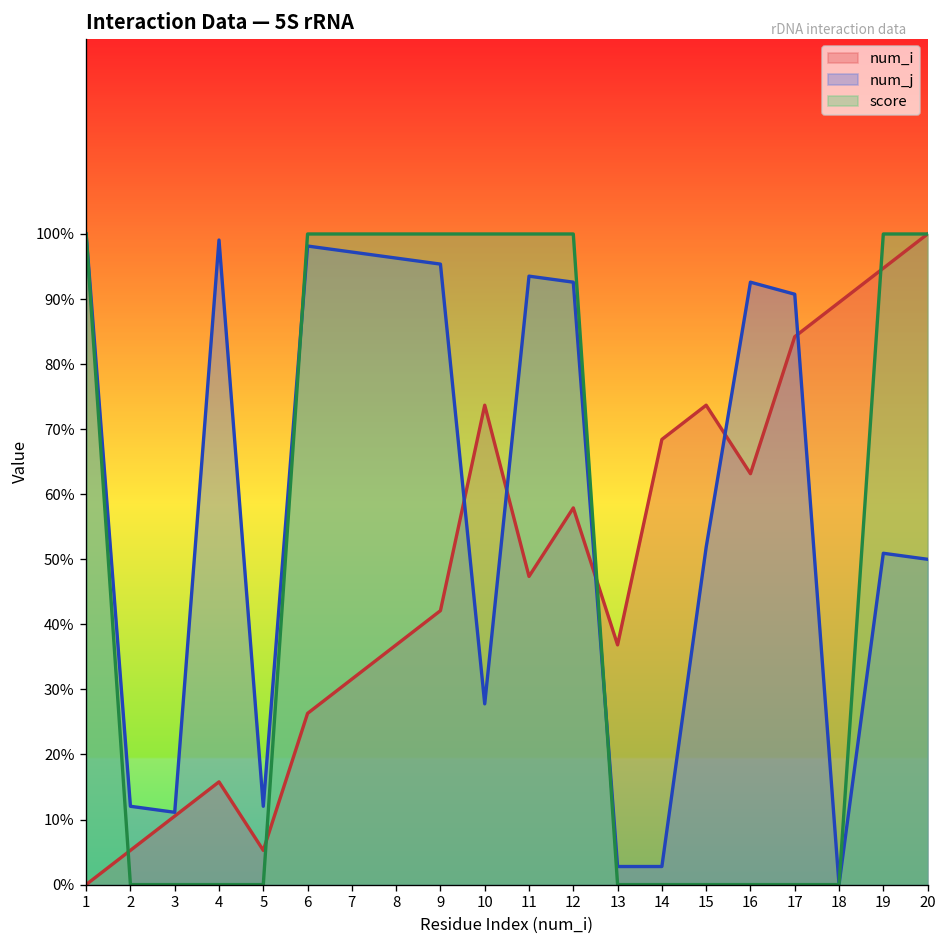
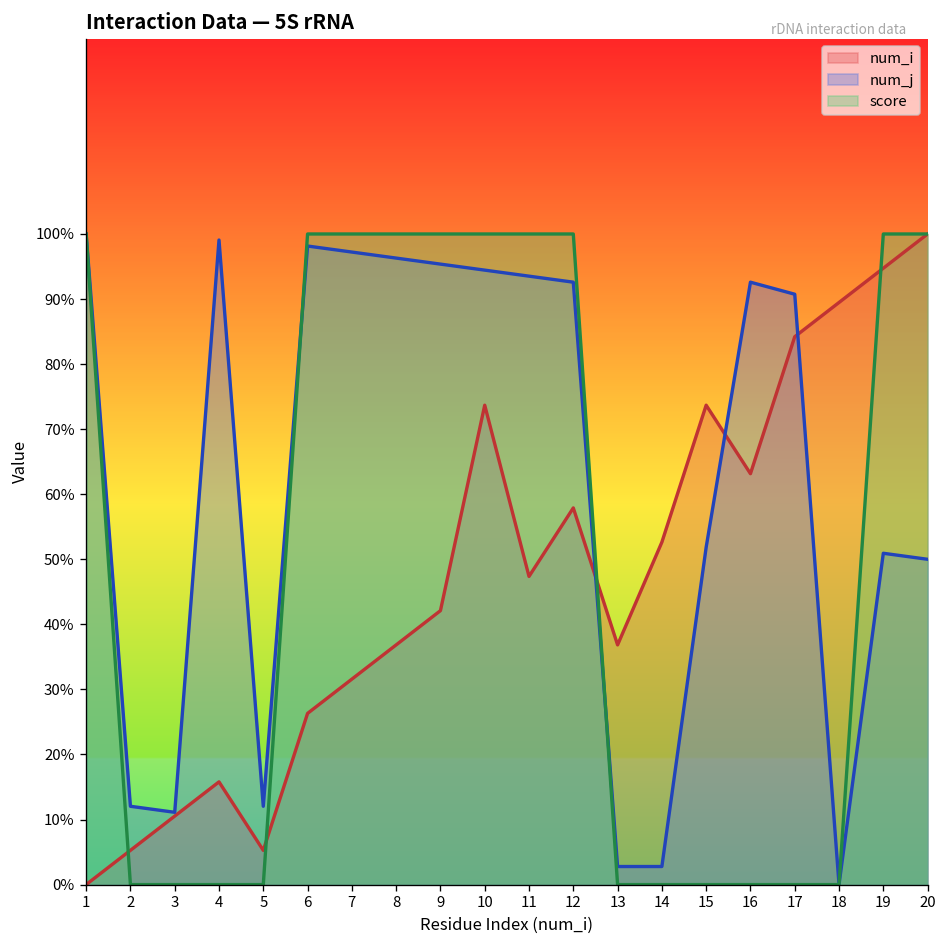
  {
    "num_i": {
      "1": "0%",
      "2": "5%",
      "3": "11%",
      "4": "16%",
      "5": "5%",
      "6": "26%",
      "7": "32%",
      "8": "37%",
      "9": "42%",
      "10": "74%",
      "11": "47%",
      "12": "58%",
      "13": "37%",
-     "14": "68%",
+     "14": "53%",
      "15": "74%",
      "16": "63%",
      "17": "84%",
      "18": "89%",
      "19": "95%"
    },
    "num_j": {
      "2": "12%",
      "3": "11%",
      "4": "99%",
      "5": "12%",
      "6": "98%",
      "7": "97%",
      "8": "96%",
      "9": "95%",
-     "10": "28%",
+     "10": "94%",
      "11": "94%",
      "12": "93%",
      "13": "3%",
      "14": "3%",
      "15": "52%",
      "16": "93%",
      "17": "91%",
      "19": "51%",
      "20": "50%"
    },
    "score": {
      "2": "0%",
      "3": "0%",
      "4": "0%",
      "5": "0%",
      "6": "100%",
      "7": "100%",
      "8": "100%",
      "9": "100%",
      "10": "100%",
      "11": "100%",
      "12": "100%",
      "13": "0%",
      "14": "0%",
      "15": "0%",
      "16": "0%",
      "17": "0%",
      "19": "100%"
    }
  }
